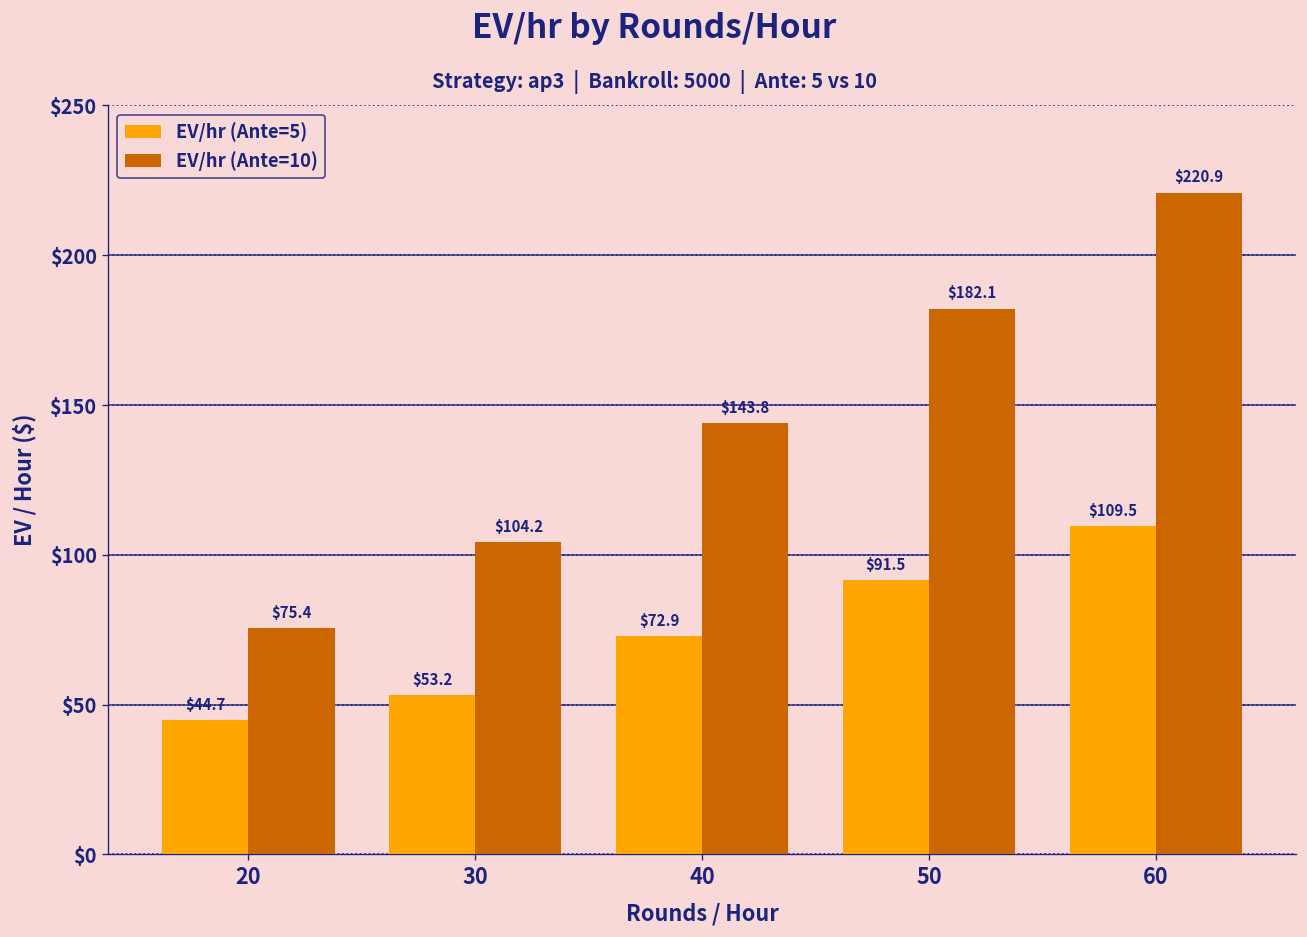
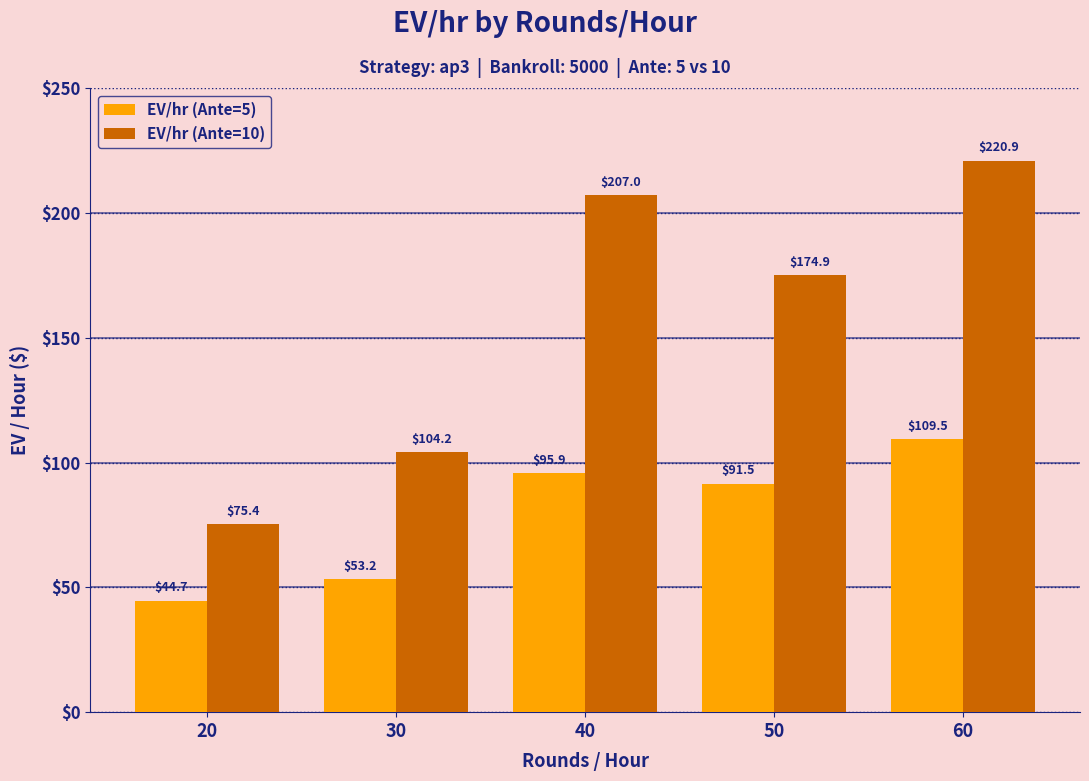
  {
    "EV/hr (Ante=5)": {
      "20": "$44.7",
      "30": "$53.2",
-     "40": "$72.9",
+     "40": "$95.9",
      "50": "$91.5",
      "60": "$109.5"
    },
    "EV/hr (Ante=10)": {
      "20": "$75.4",
      "30": "$104.2",
-     "40": "$143.8",
-     "50": "$182.1",
+     "40": "$207.0",
+     "50": "$174.9",
      "60": "$220.9"
    }
  }
